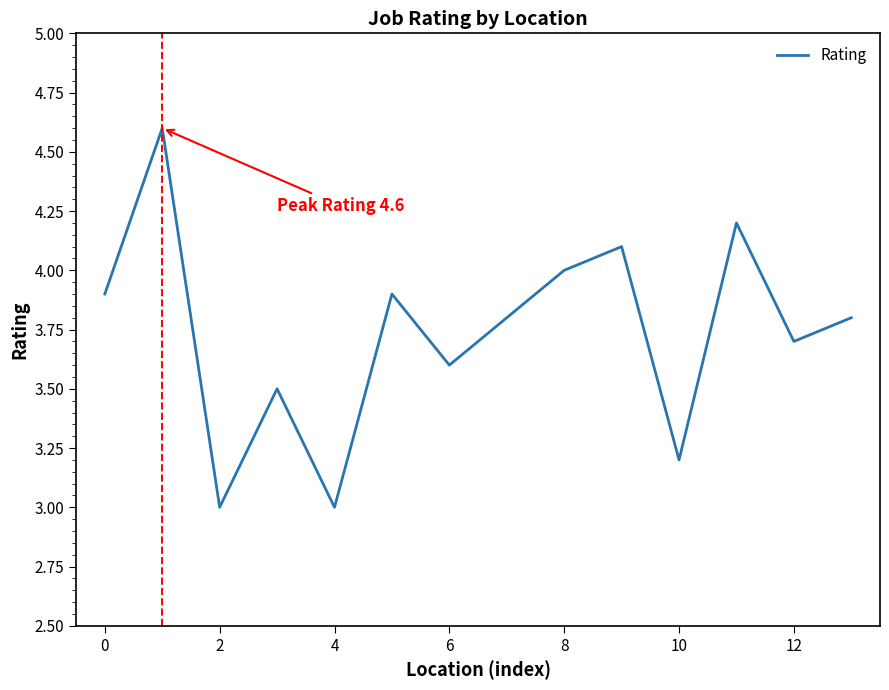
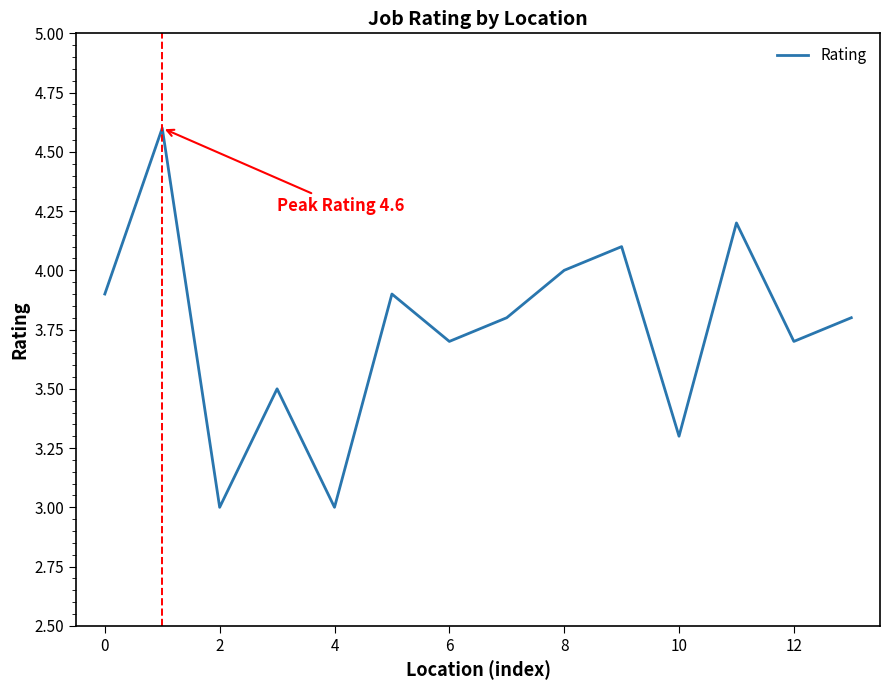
  {
    "0": 3.9,
    "2": 3.0,
    "4": 3.0,
-   "6": 3.6,
+   "6": 3.7,
    "8": 4.0,
-   "10": 3.2,
+   "10": 3.3,
    "12": 3.7
  }
